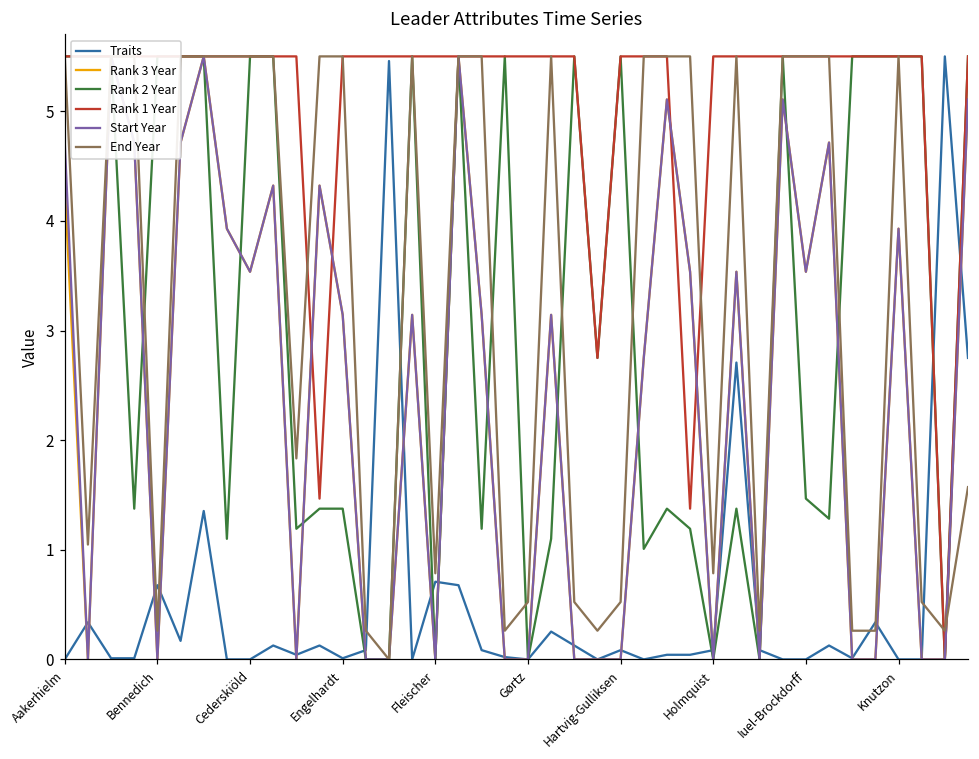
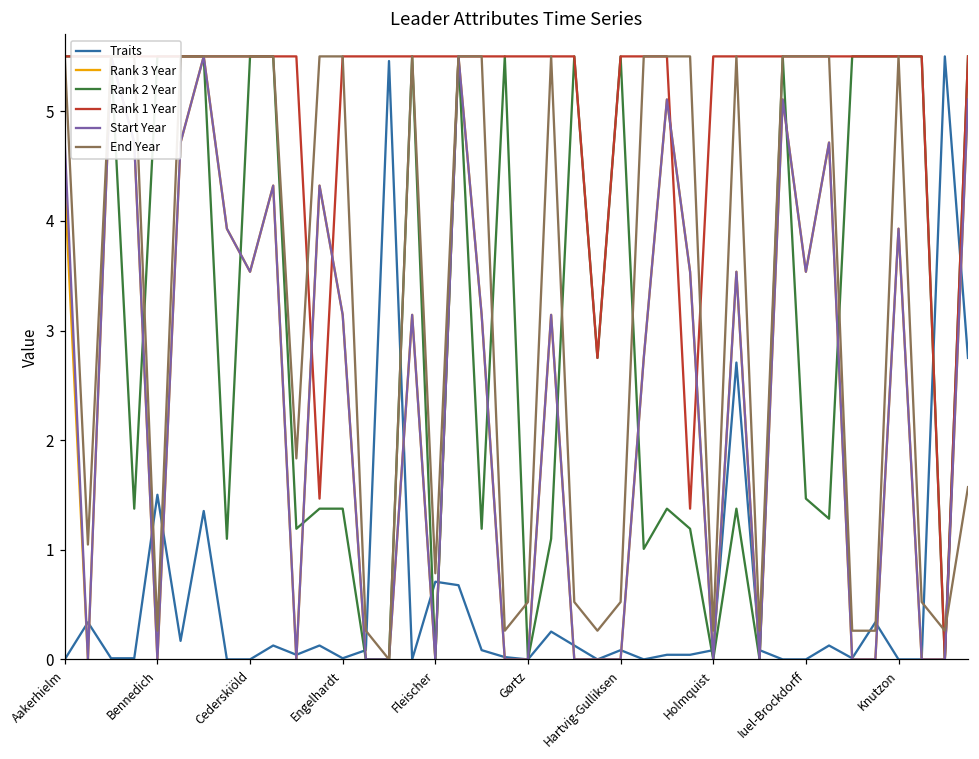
  {
    "Traits": {
      "Aakerhielm": 0.0,
-     "Bennedich": 0.7,
+     "Bennedich": 1.5,
      "Cederskiöld": 0.0,
      "Engelhardt": 0.0,
      "Fleischer": 0.7,
      "Hartvig-Gulliksen": 0.1,
      "Holmquist": 0.1,
      "Iuel-Brockdorff": 0.0,
      "Knutzon": 0.0
    },
    "Rank 3 Year": {
      "Aakerhielm": 4.3
    },
    "Rank 2 Year": {
      "Engelhardt": 1.4,
      "Iuel-Brockdorff": 1.5
    },
    "Rank 1 Year": {
      "Fleischer": 5.5,
      "Gørtz": 5.5,
      "Holmquist": 5.5
    },
    "Start Year": {
      "Aakerhielm": 4.7
    },
    "End Year": {
      "Bennedich": 0.3,
      "Fleischer": 0.8,
      "Gørtz": 0.5,
      "Hartvig-Gulliksen": 0.5,
-     "Holmquist": 0.8
+     "Holmquist": 0.3
    }
  }
